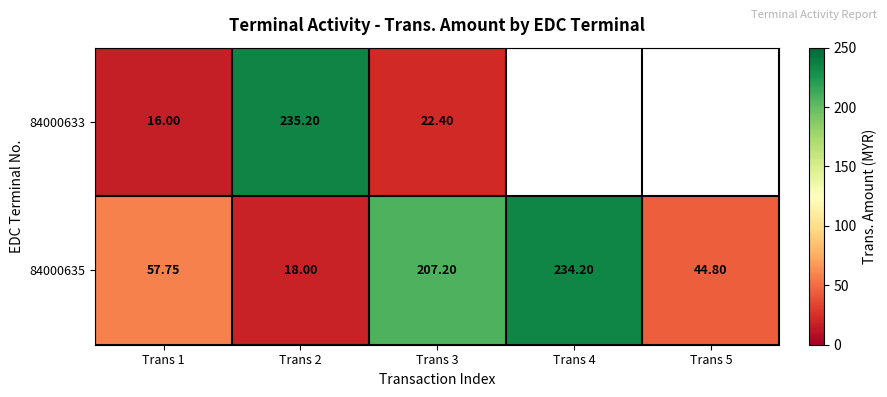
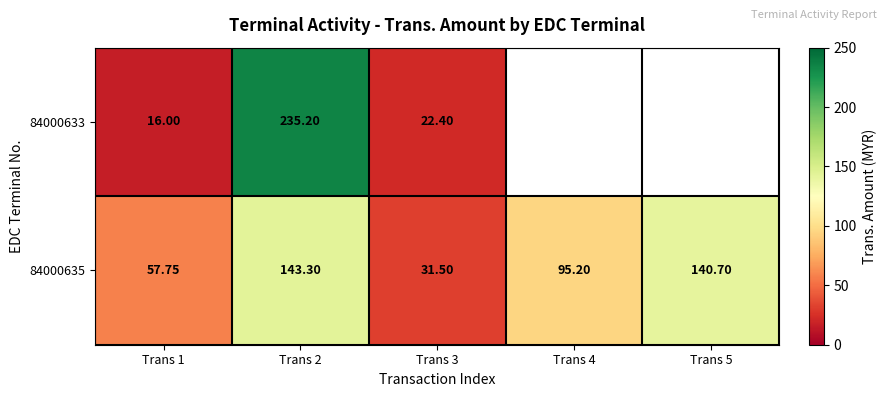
  {
    "84000633": {
      "Trans 1": 16.00,
      "Trans 2": 235.20,
      "Trans 3": 22.40
    },
    "84000635": {
      "Trans 1": 57.75,
-     "Trans 2": 18.00,
-     "Trans 3": 207.20,
-     "Trans 4": 234.20,
-     "Trans 5": 44.80
+     "Trans 2": 143.30,
+     "Trans 3": 31.50,
+     "Trans 4": 95.20,
+     "Trans 5": 140.70
    }
  }
